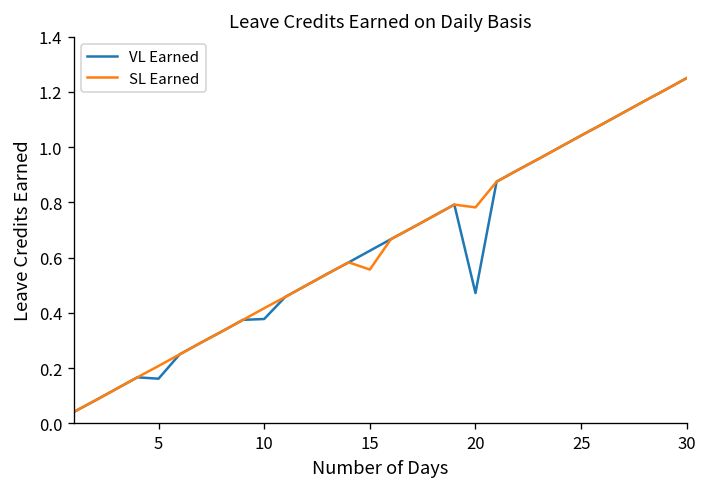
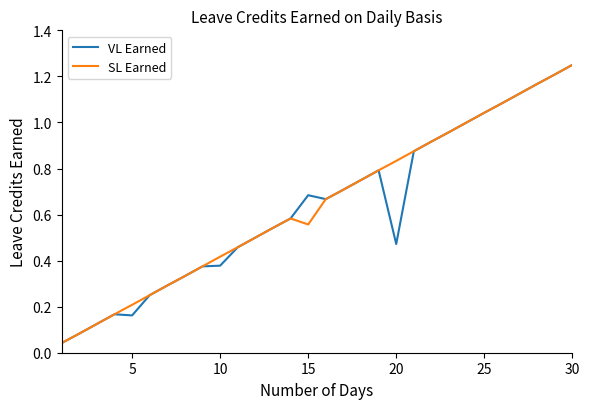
  {
    "VL Earned": {
      "5": 0.16,
      "10": 0.38,
-     "15": 0.63,
+     "15": 0.68,
      "20": 0.47
    },
    "SL Earned": {
      "5": 0.21,
      "10": 0.42,
      "15": 0.56,
-     "20": 0.78
+     "20": 0.83
    }
  }
